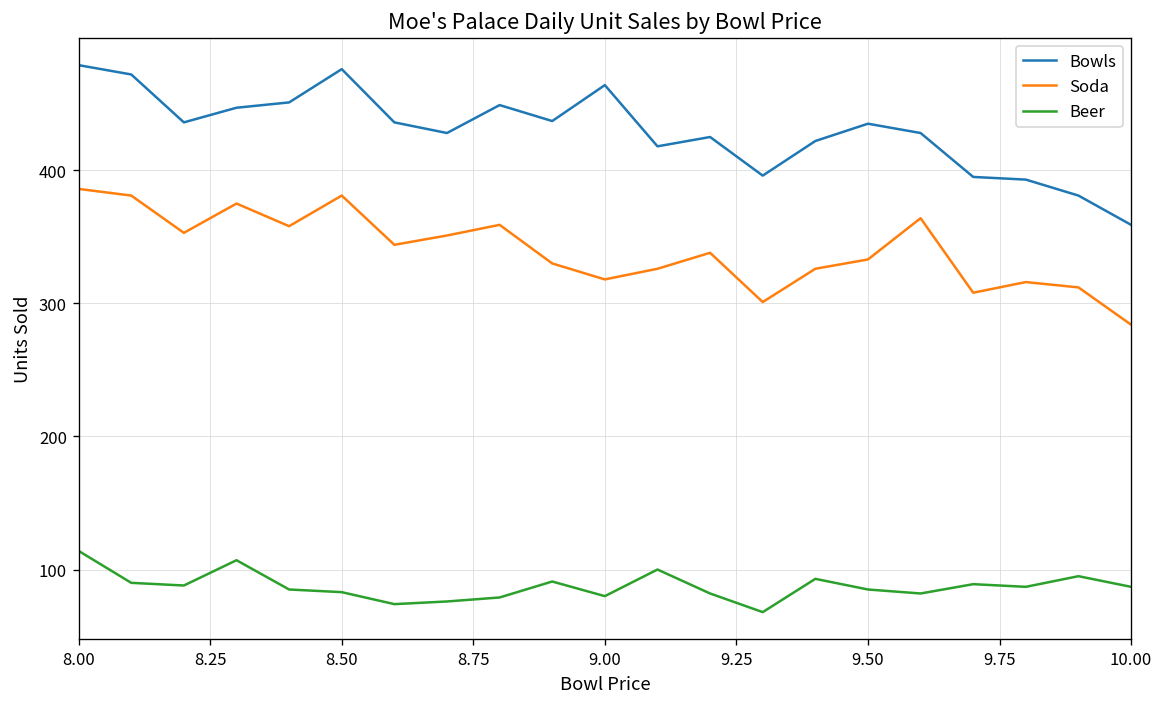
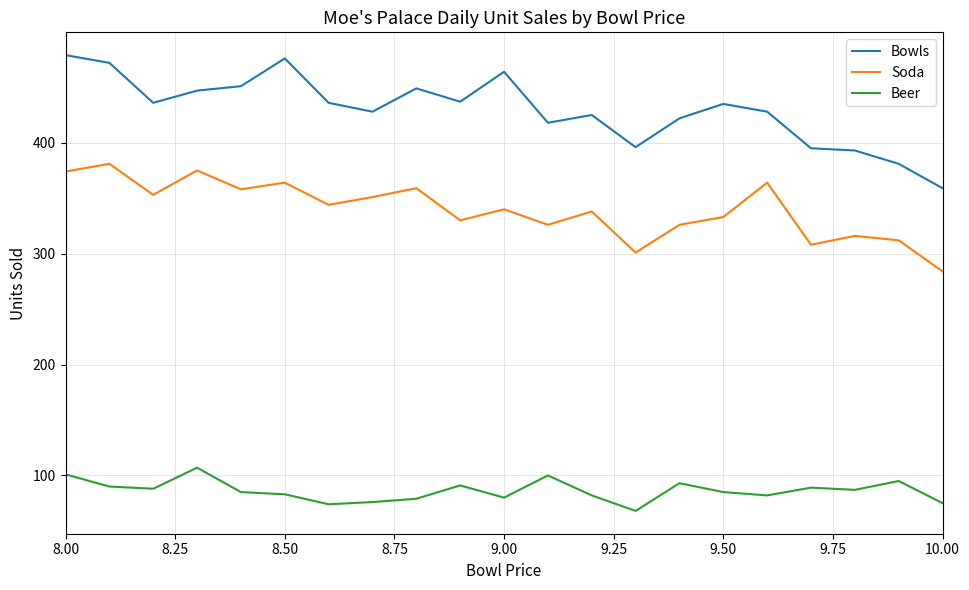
  {
    "Bowls": {
      "8.00": 479,
      "8.50": 476,
      "9.00": 464,
      "9.50": 435,
      "10.00": 359
    },
    "Soda": {
-     "8.00": 386,
-     "8.50": 381,
-     "9.00": 318,
+     "8.00": 374,
+     "8.50": 364,
+     "9.00": 340,
      "9.50": 333,
      "10.00": 284
    },
    "Beer": {
-     "8.00": 114,
+     "8.00": 101,
      "8.50": 83,
      "9.00": 80,
      "9.50": 85,
-     "10.00": 87
+     "10.00": 75
    }
  }
